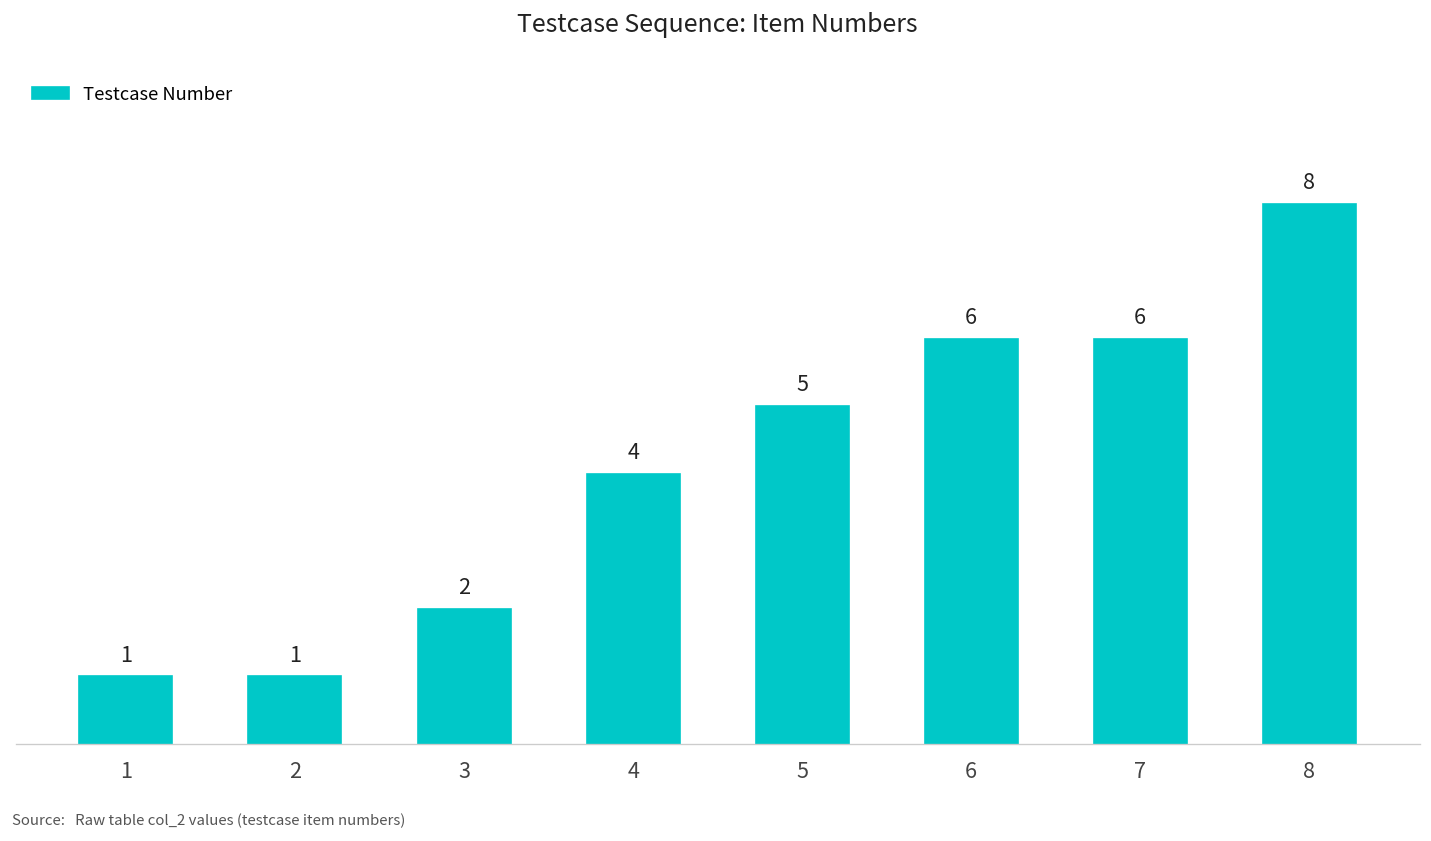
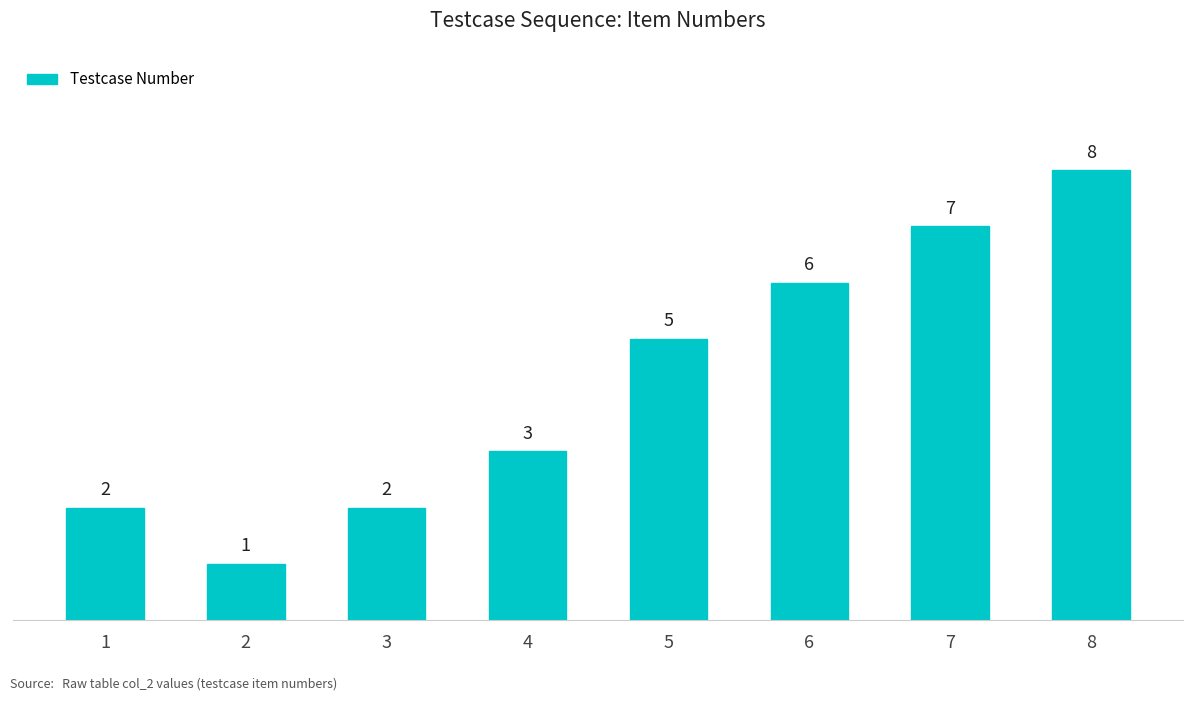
  {
-   "1": 1,
+   "1": 2,
    "2": 1,
    "3": 2,
-   "4": 4,
+   "4": 3,
    "5": 5,
    "6": 6,
-   "7": 6,
+   "7": 7,
    "8": 8
  }
